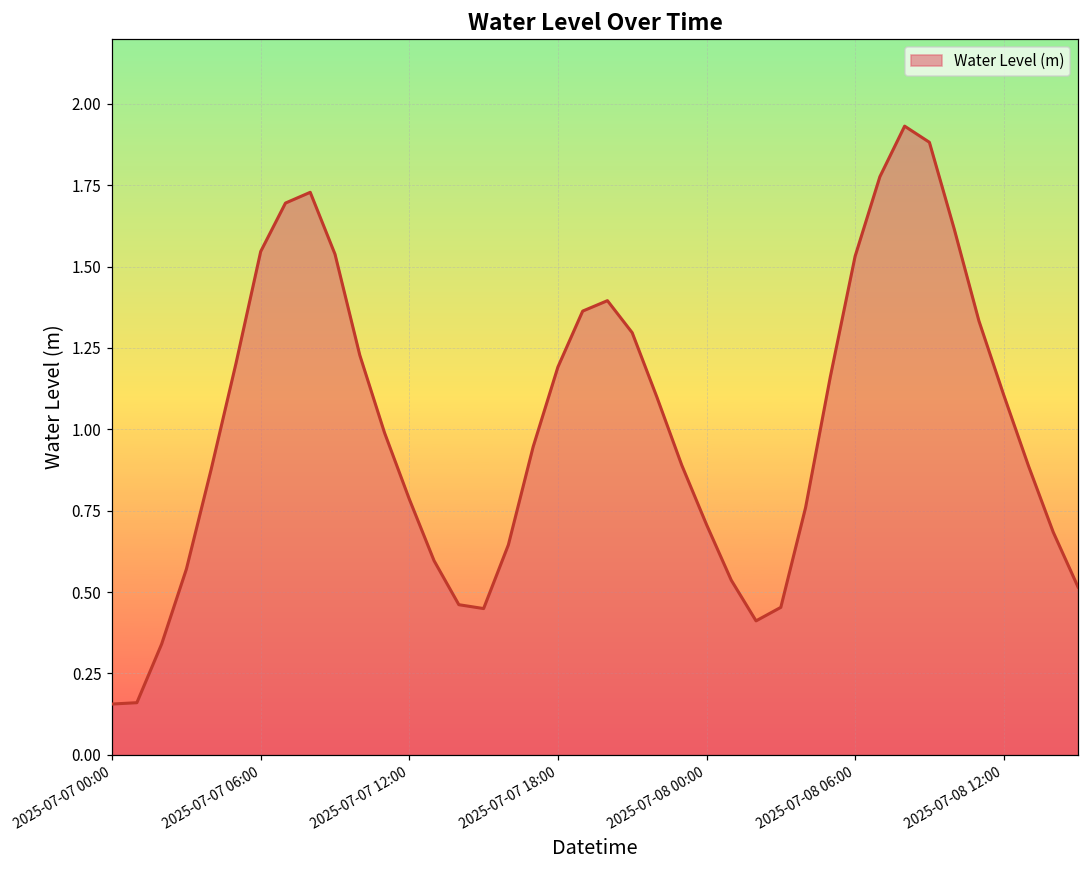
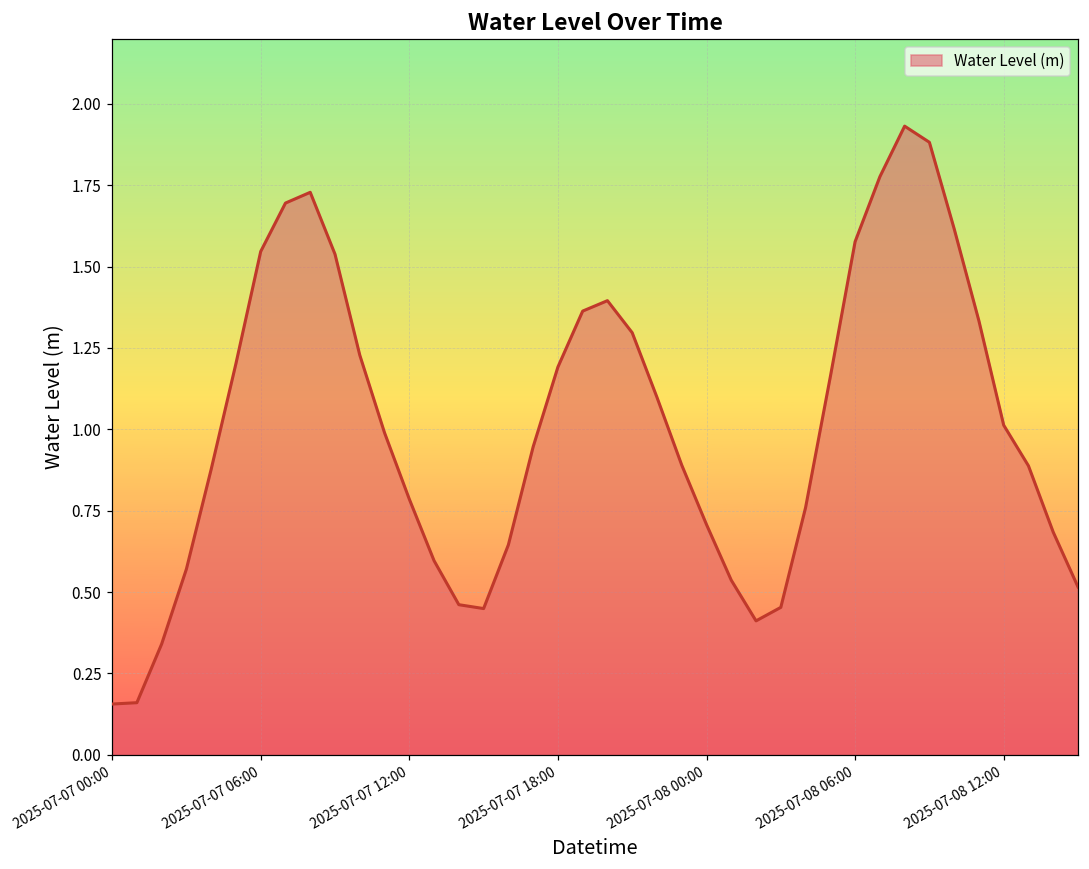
  {
    "2025-07-07 00:00": 0.16,
    "2025-07-07 06:00": 1.55,
    "2025-07-07 12:00": 0.79,
    "2025-07-07 18:00": 1.19,
    "2025-07-08 00:00": 0.71,
-   "2025-07-08 06:00": 1.53,
-   "2025-07-08 12:00": 1.11
+   "2025-07-08 06:00": 1.58,
+   "2025-07-08 12:00": 1.01
  }
